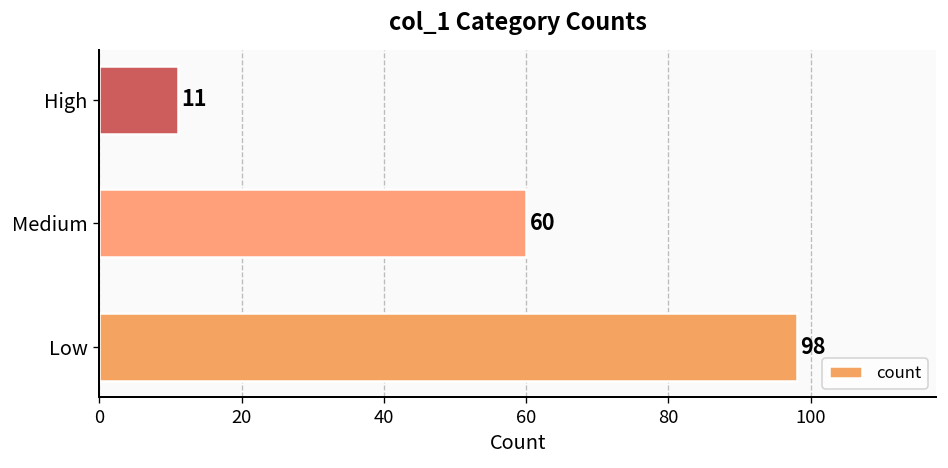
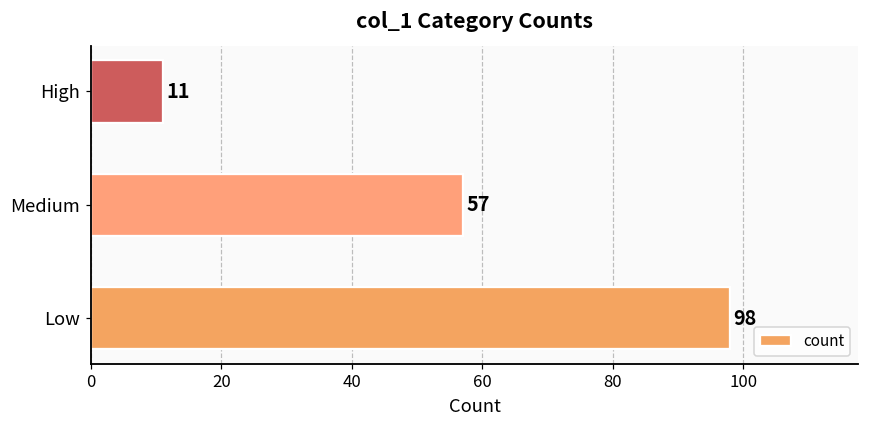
  {
    "High": 11,
-   "Medium": 60,
+   "Medium": 57,
    "Low": 98
  }
